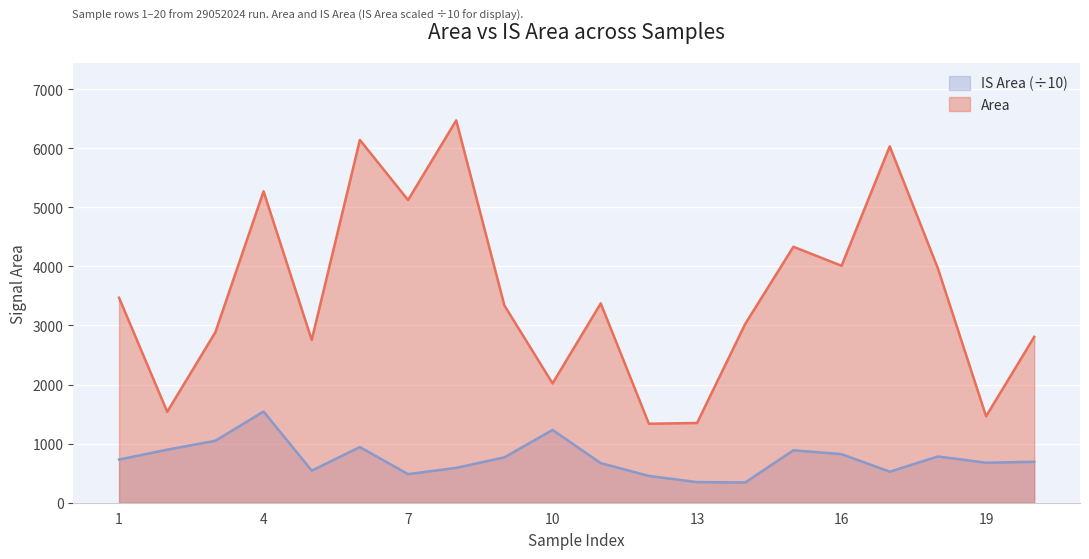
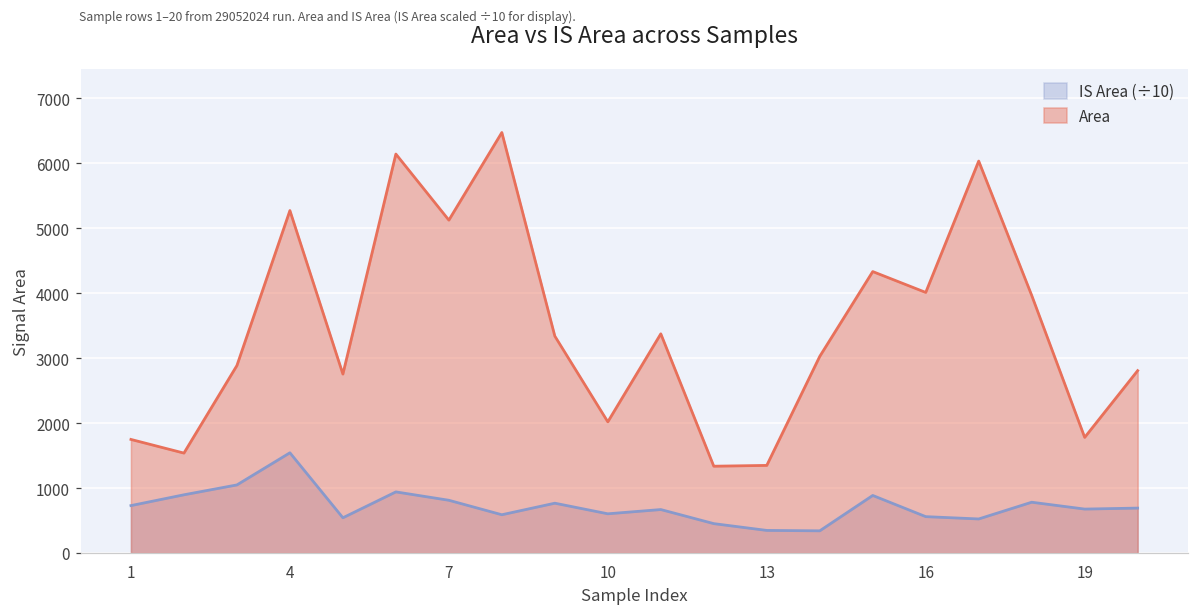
  {
    "IS Area (÷10)": {
      "1": 700,
      "4": 1500,
-     "7": 500,
-     "10": 1200,
+     "7": 800,
+     "10": 600,
      "13": 300,
-     "16": 800,
+     "16": 600,
      "19": 700
    },
    "Area": {
-     "1": 3500,
+     "1": 1700,
      "4": 5300,
      "7": 5100,
      "10": 2000,
      "13": 1300,
      "16": 4000,
-     "19": 1500
+     "19": 1800
    }
  }
